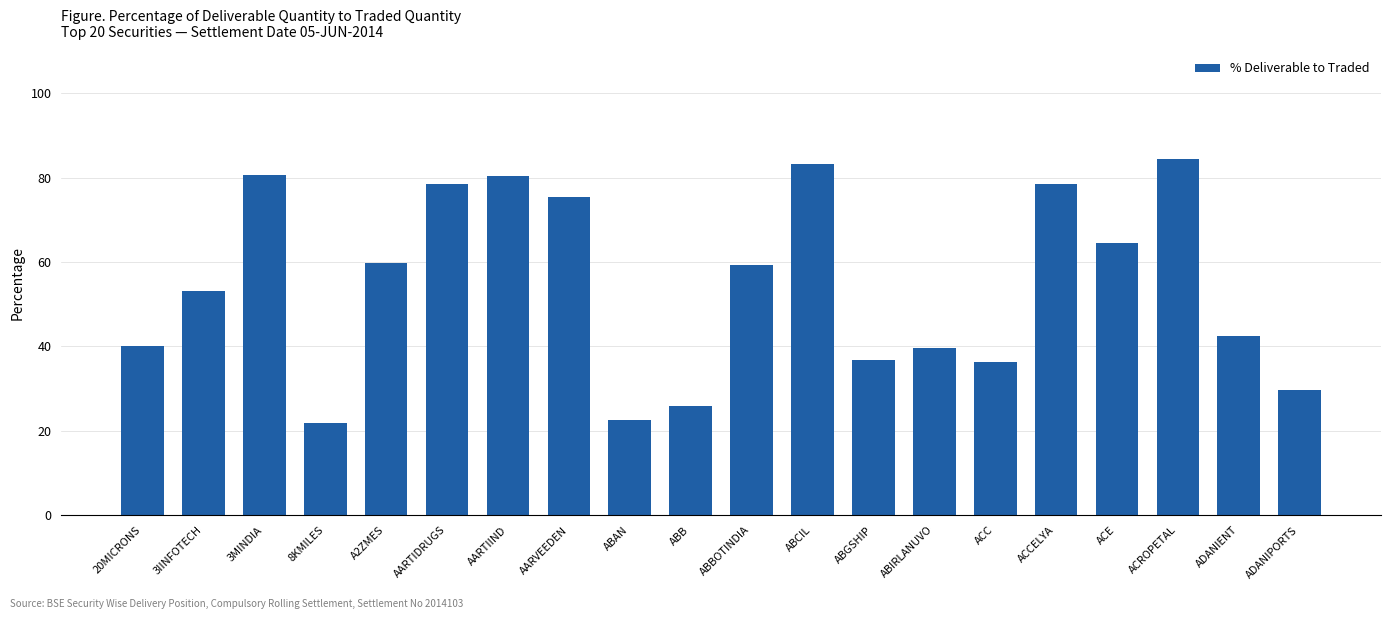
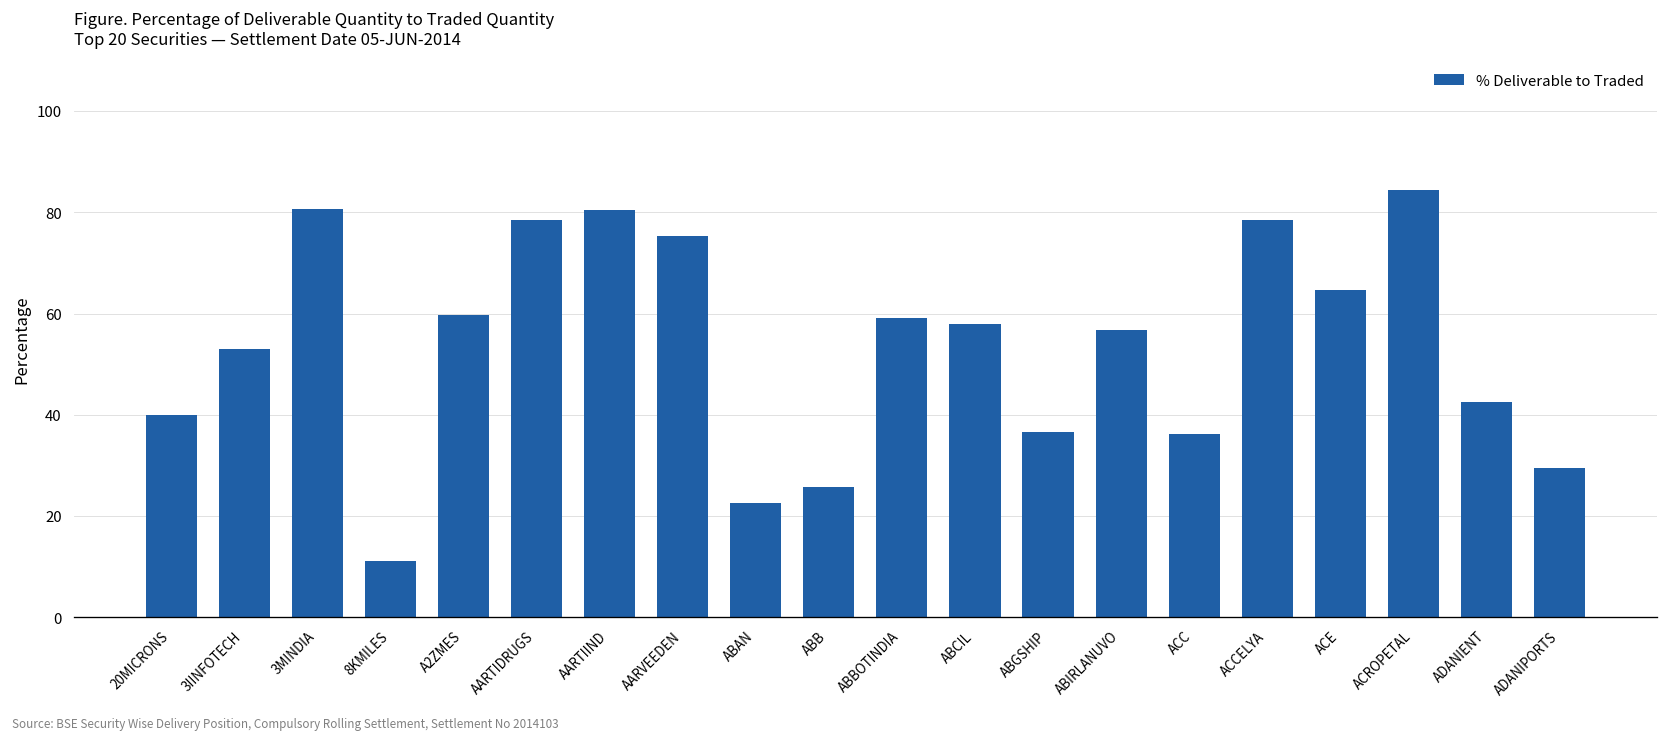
  {
    "20MICRONS": 40,
    "3IINFOTECH": 53,
    "3MINDIA": 81,
-   "8KMILES": 22,
+   "8KMILES": 11,
    "A2ZMES": 60,
    "AARTIDRUGS": 78,
    "AARTIIND": 80,
    "AARVEEDEN": 75,
    "ABAN": 23,
    "ABB": 26,
    "ABBOTINDIA": 59,
-   "ABCIL": 83,
+   "ABCIL": 58,
    "ABGSHIP": 37,
-   "ABIRLANUVO": 40,
+   "ABIRLANUVO": 57,
    "ACC": 36,
    "ACCELYA": 79,
    "ACE": 65,
    "ACROPETAL": 84,
    "ADANIENT": 43,
    "ADANIPORTS": 30
  }
